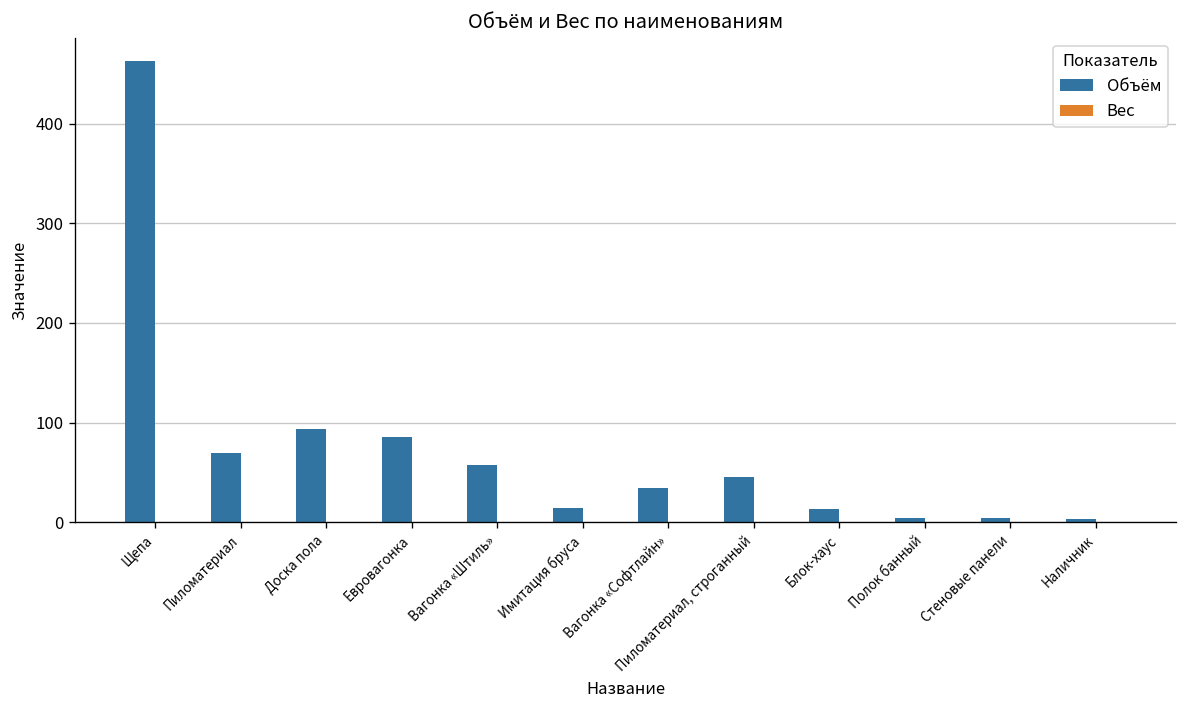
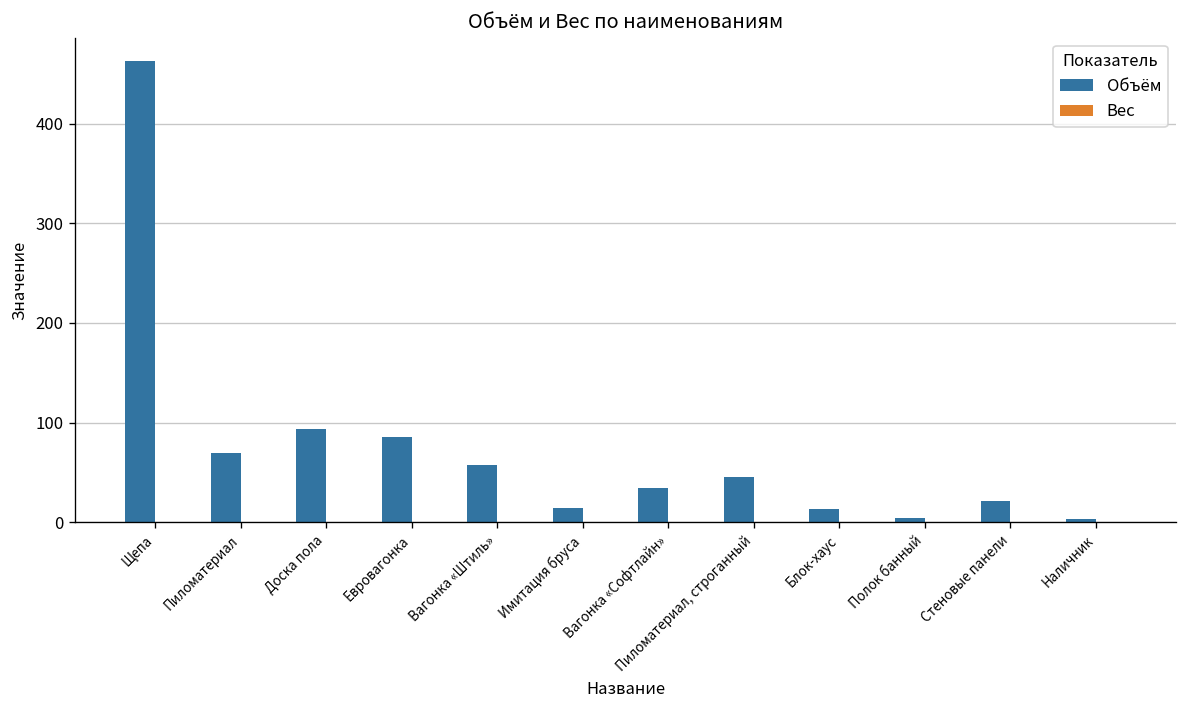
  {
    "Объём": {
      "Щепа": 460,
      "Пиломатериал": 70,
      "Доска пола": 90,
      "Евровагонка": 90,
      "Вагонка «Штиль»": 60,
      "Имитация бруса": 10,
      "Вагонка «Софтлайн»": 30,
      "Пиломатериал, строганный": 50,
      "Блок-хаус": 10,
      "Полок банный": 0,
-     "Стеновые панели": 0
+     "Стеновые панели": 20
    },
    "Вес": {
      "Щепа": 0,
      "Пиломатериал": 0,
      "Доска пола": 0,
      "Евровагонка": 0,
      "Вагонка «Штиль»": 0,
      "Имитация бруса": 0,
      "Вагонка «Софтлайн»": 0,
      "Пиломатериал, строганный": 0,
      "Блок-хаус": 0,
      "Полок банный": 0,
      "Стеновые панели": 0,
      "Наличник": 0
    }
  }
